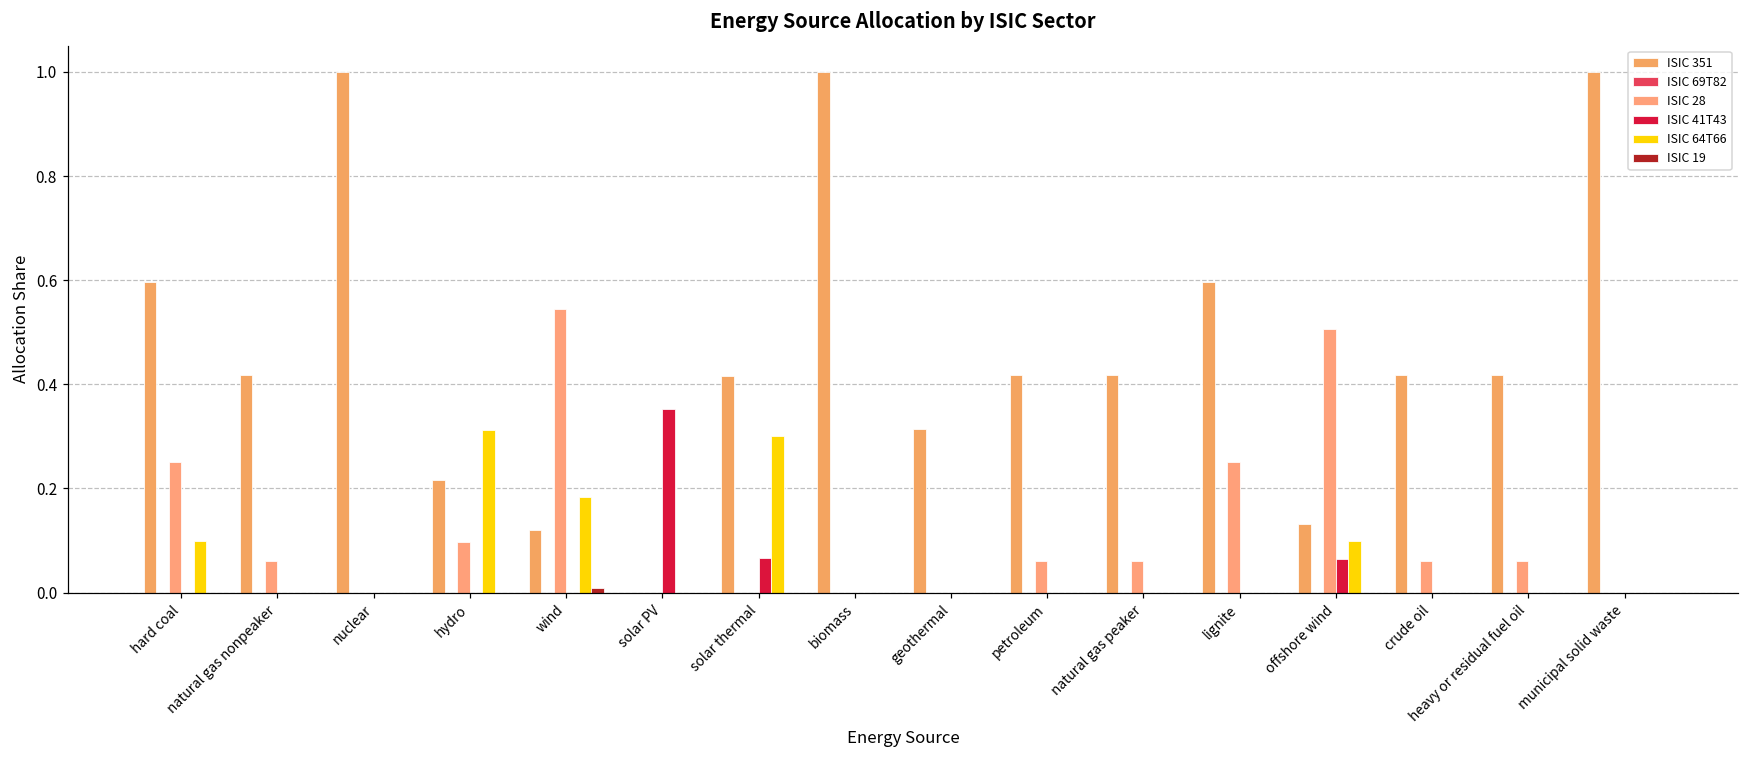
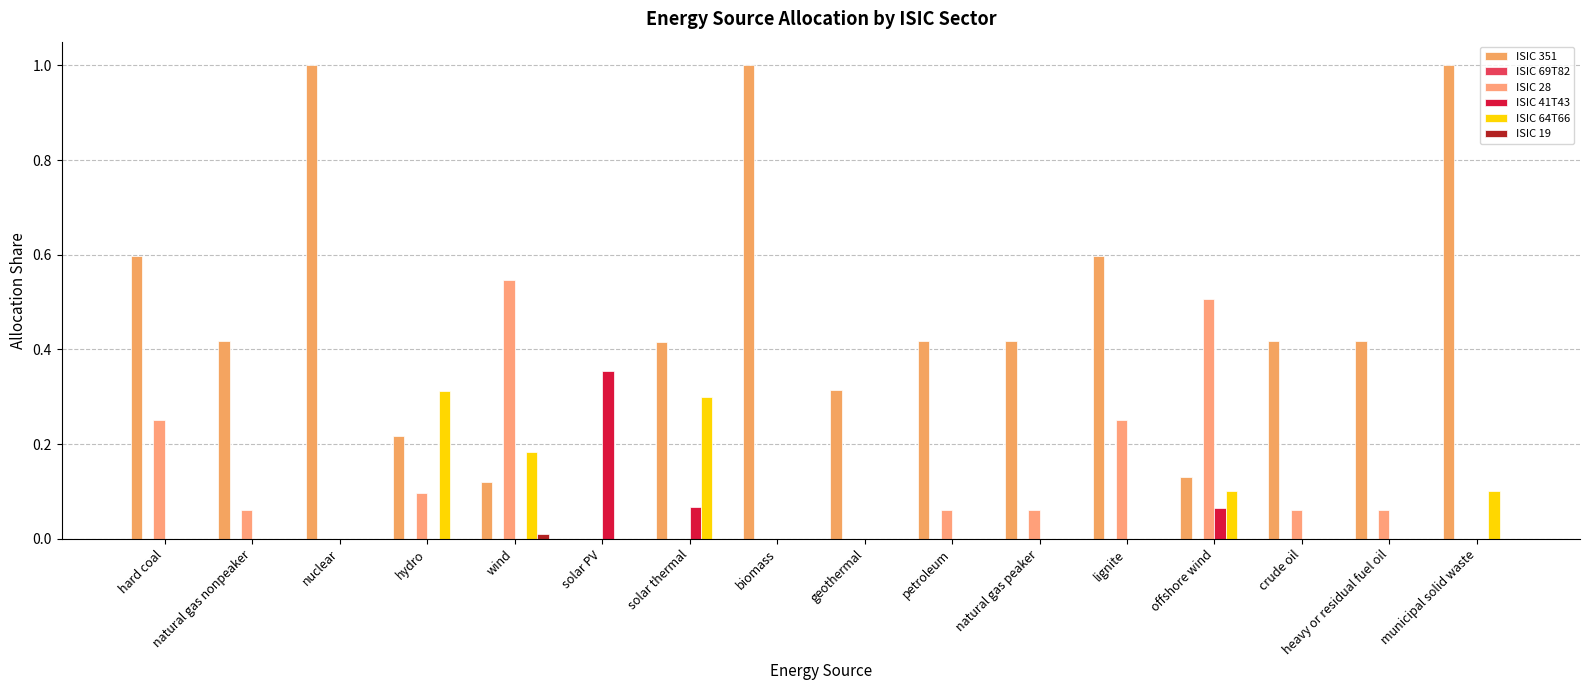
  {
    "ISIC 64T66": {
-     "hard coal": 0.1,
+     "hard coal": 0.0,
      "natural gas nonpeaker": 0.0,
      "nuclear": 0.0,
      "hydro": 0.31,
      "wind": 0.18,
      "solar PV": 0.0,
      "solar thermal": 0.3,
      "biomass": 0.0,
      "geothermal": 0.0,
      "petroleum": 0.0,
      "natural gas peaker": 0.0,
      "lignite": 0.0,
      "offshore wind": 0.1,
      "crude oil": 0.0,
      "heavy or residual fuel oil": 0.0,
-     "municipal solid waste": 0.0
+     "municipal solid waste": 0.1
    }
  }
